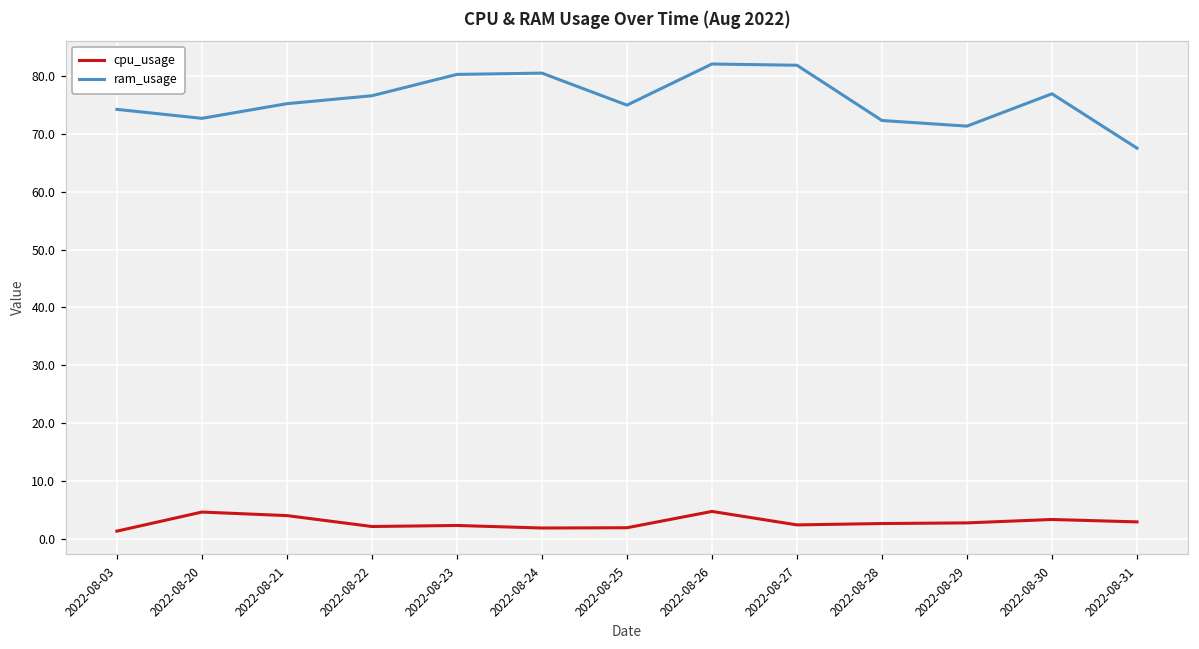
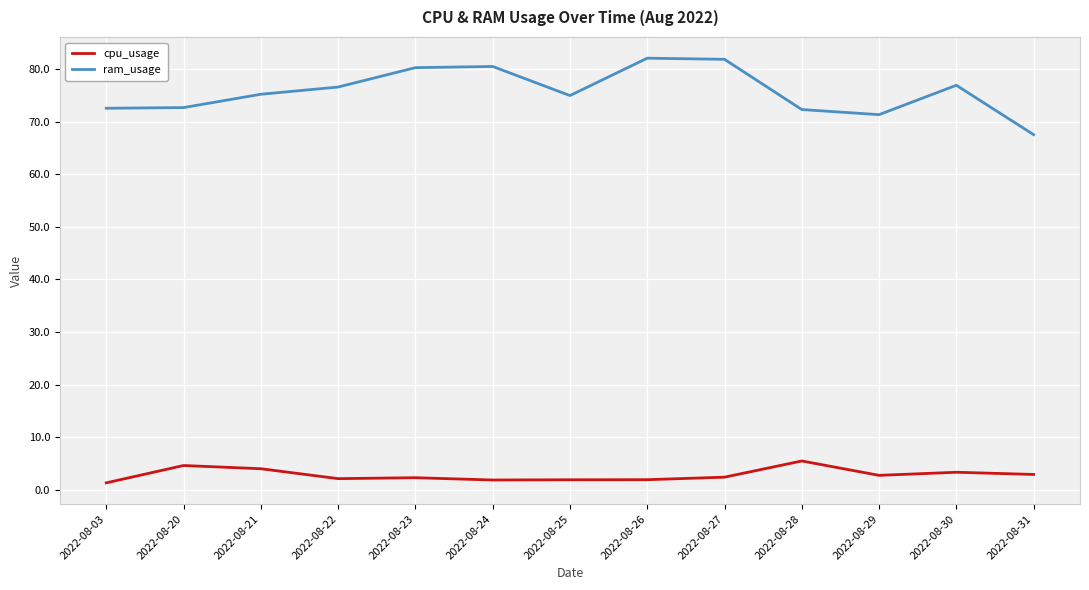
  {
    "cpu_usage": {
      "2022-08-03": 1,
      "2022-08-20": 5,
      "2022-08-21": 4,
      "2022-08-22": 2,
      "2022-08-23": 2,
      "2022-08-24": 2,
      "2022-08-25": 2,
-     "2022-08-26": 5,
+     "2022-08-26": 2,
      "2022-08-27": 2,
-     "2022-08-28": 3,
+     "2022-08-28": 5,
      "2022-08-29": 3,
      "2022-08-30": 3,
      "2022-08-31": 3
    },
    "ram_usage": {
-     "2022-08-03": 74,
+     "2022-08-03": 73,
      "2022-08-20": 73,
      "2022-08-21": 75,
      "2022-08-22": 77,
      "2022-08-23": 80,
      "2022-08-24": 81,
      "2022-08-25": 75,
      "2022-08-26": 82,
      "2022-08-27": 82,
      "2022-08-28": 72,
      "2022-08-29": 71,
      "2022-08-30": 77,
      "2022-08-31": 68
    }
  }
